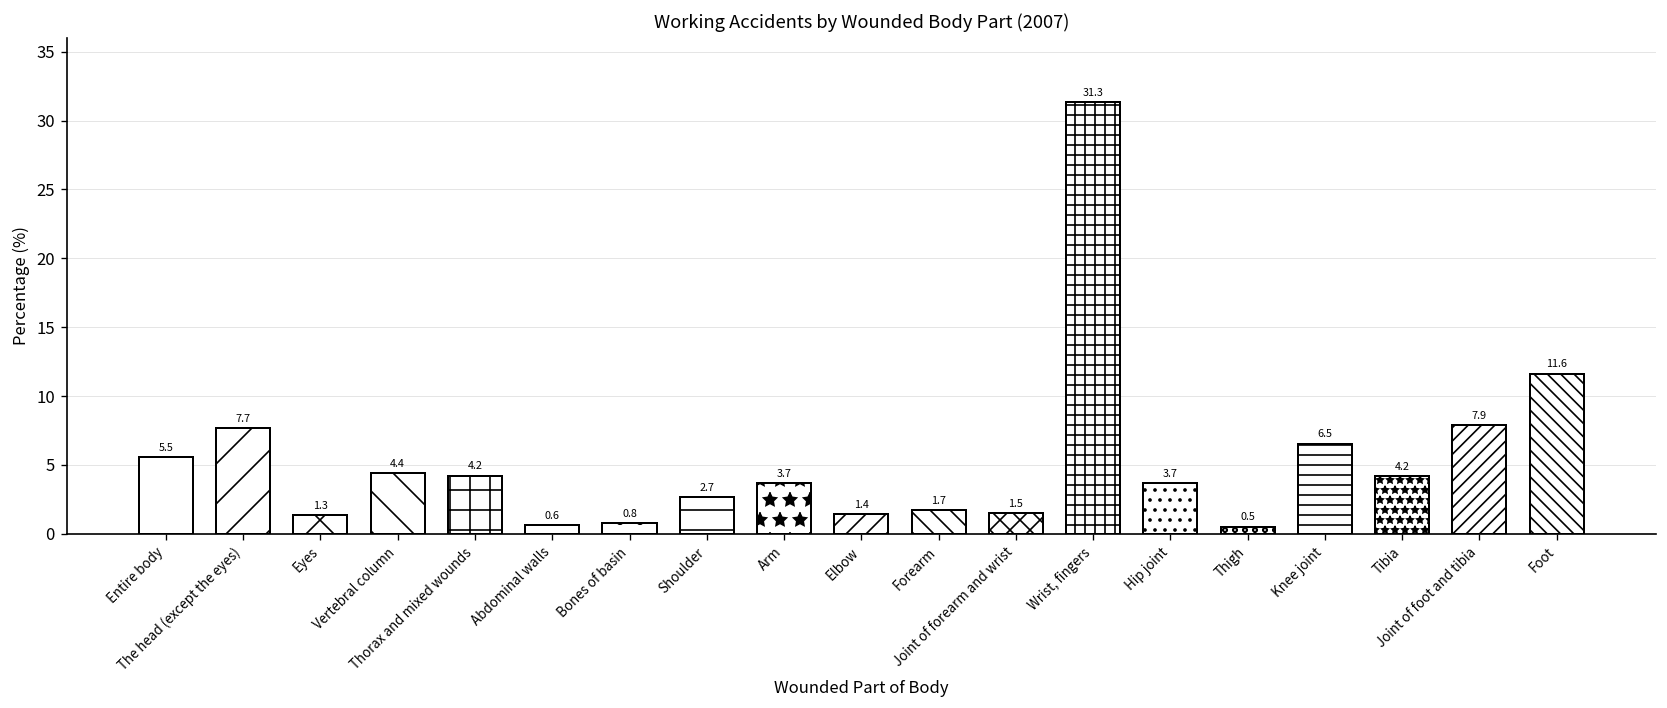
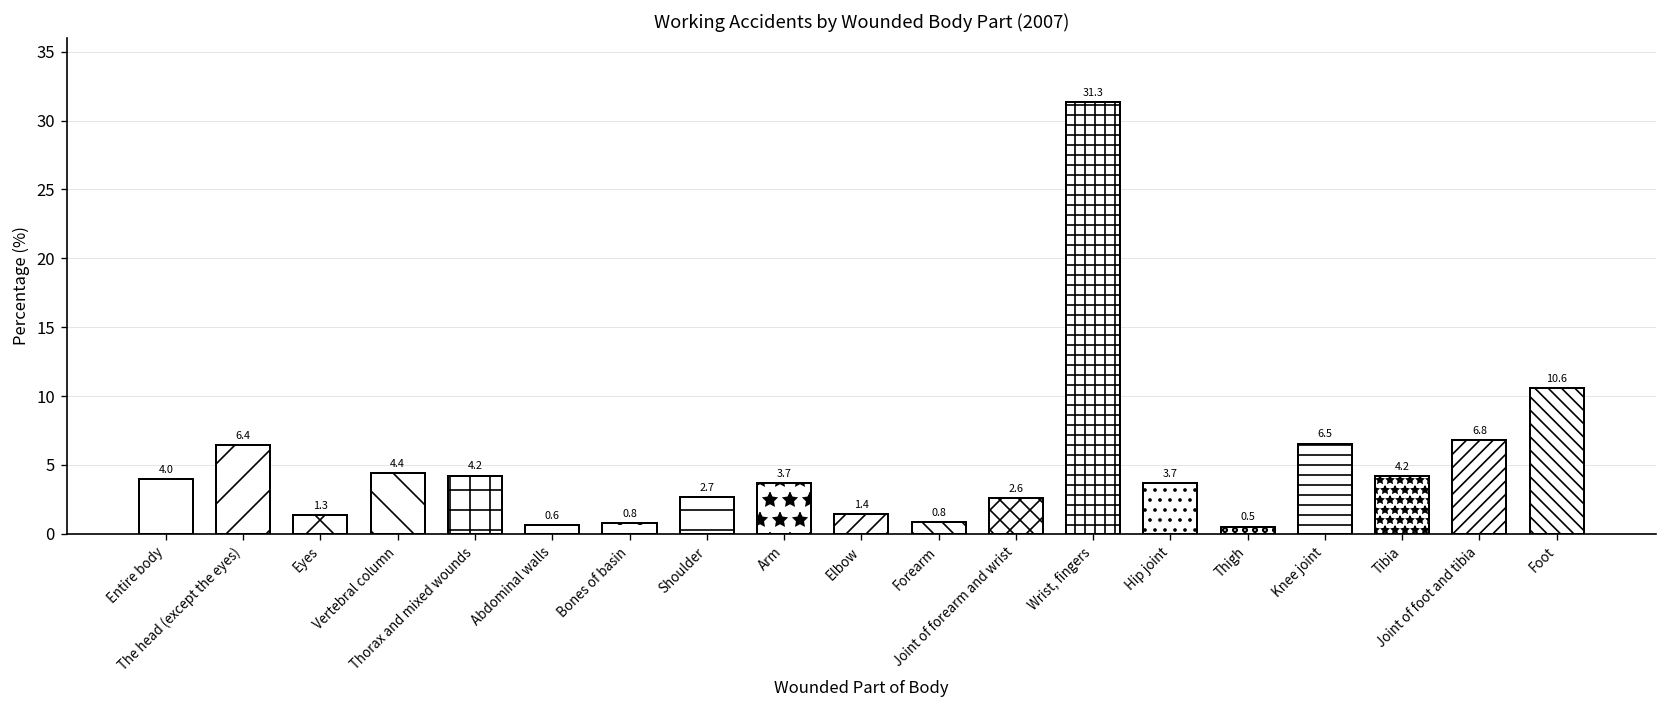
  {
-   "Entire body": 5.5,
-   "The head (except the eyes)": 7.7,
+   "Entire body": 4.0,
+   "The head (except the eyes)": 6.4,
    "Eyes": 1.3,
    "Vertebral column": 4.4,
    "Thorax and mixed wounds": 4.2,
    "Abdominal walls": 0.6,
    "Bones of basin": 0.8,
    "Shoulder": 2.7,
    "Arm": 3.7,
    "Elbow": 1.4,
-   "Forearm": 1.7,
-   "Joint of forearm and wrist": 1.5,
+   "Forearm": 0.8,
+   "Joint of forearm and wrist": 2.6,
    "Wrist, fingers": 31.3,
    "Hip joint": 3.7,
    "Thigh": 0.5,
    "Knee joint": 6.5,
    "Tibia": 4.2,
-   "Joint of foot and tibia": 7.9,
-   "Foot": 11.6
+   "Joint of foot and tibia": 6.8,
+   "Foot": 10.6
  }
